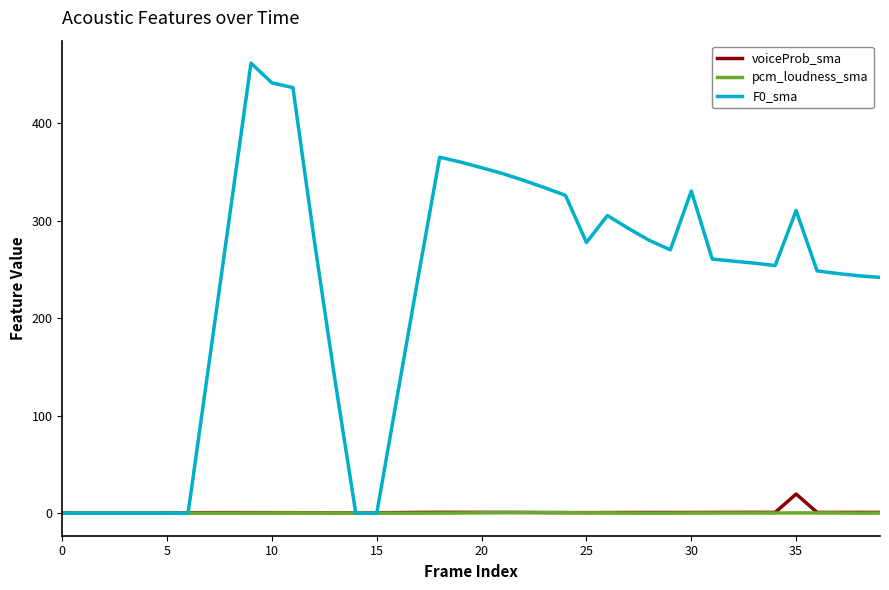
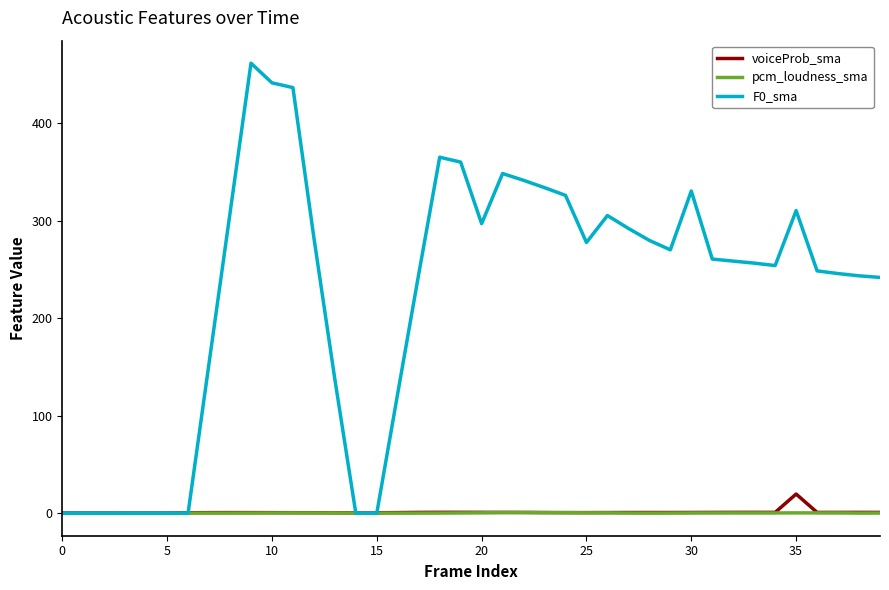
  {
    "voiceProb_sma": {
      "35": 20
    },
    "pcm_loudness_sma": {
      "35": 0
    },
    "F0_sma": {
      "10": 440,
-     "20": 350,
+     "20": 300,
      "25": 280,
      "30": 330,
      "35": 310
    }
  }
